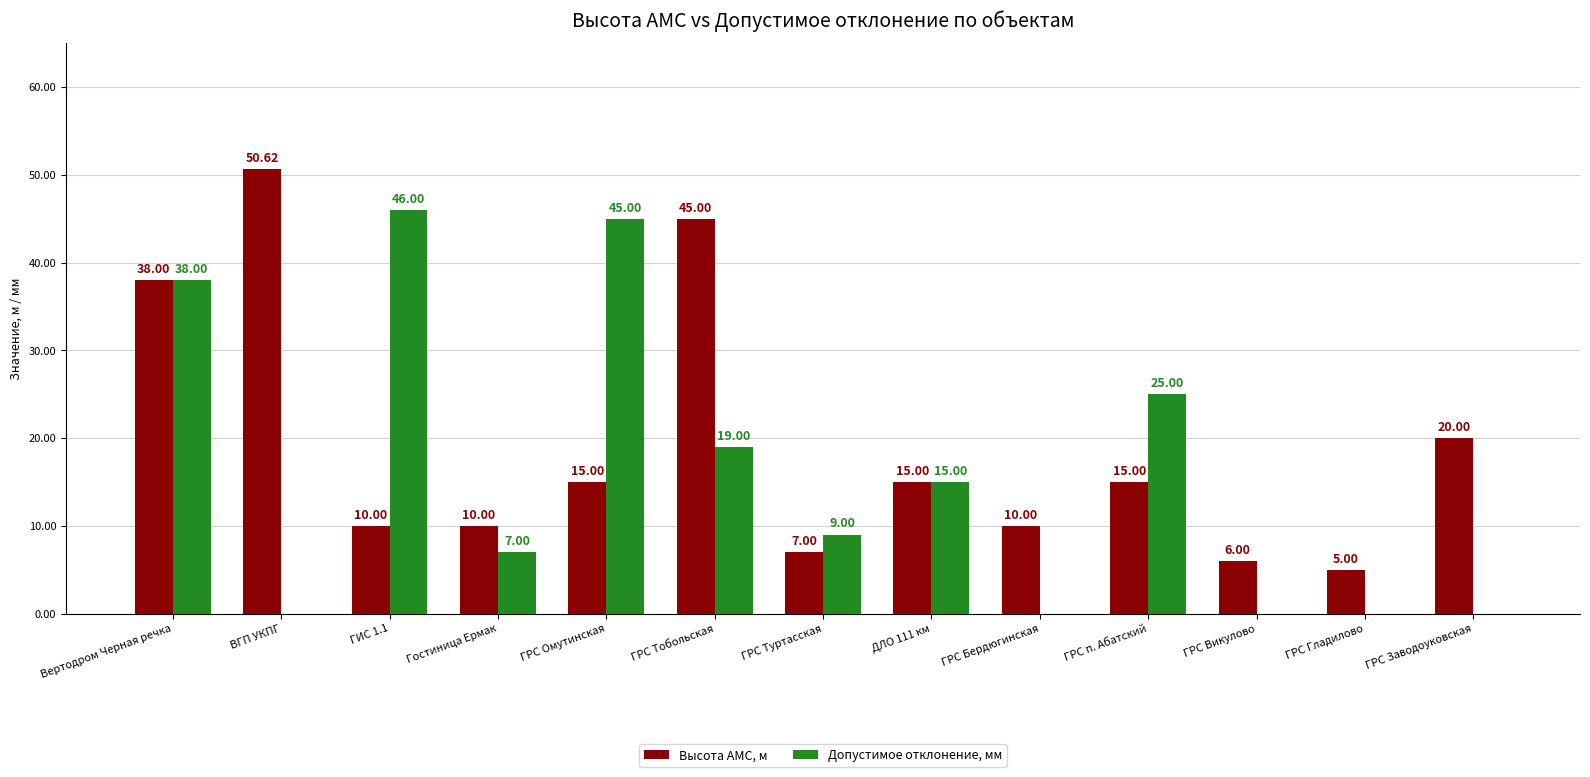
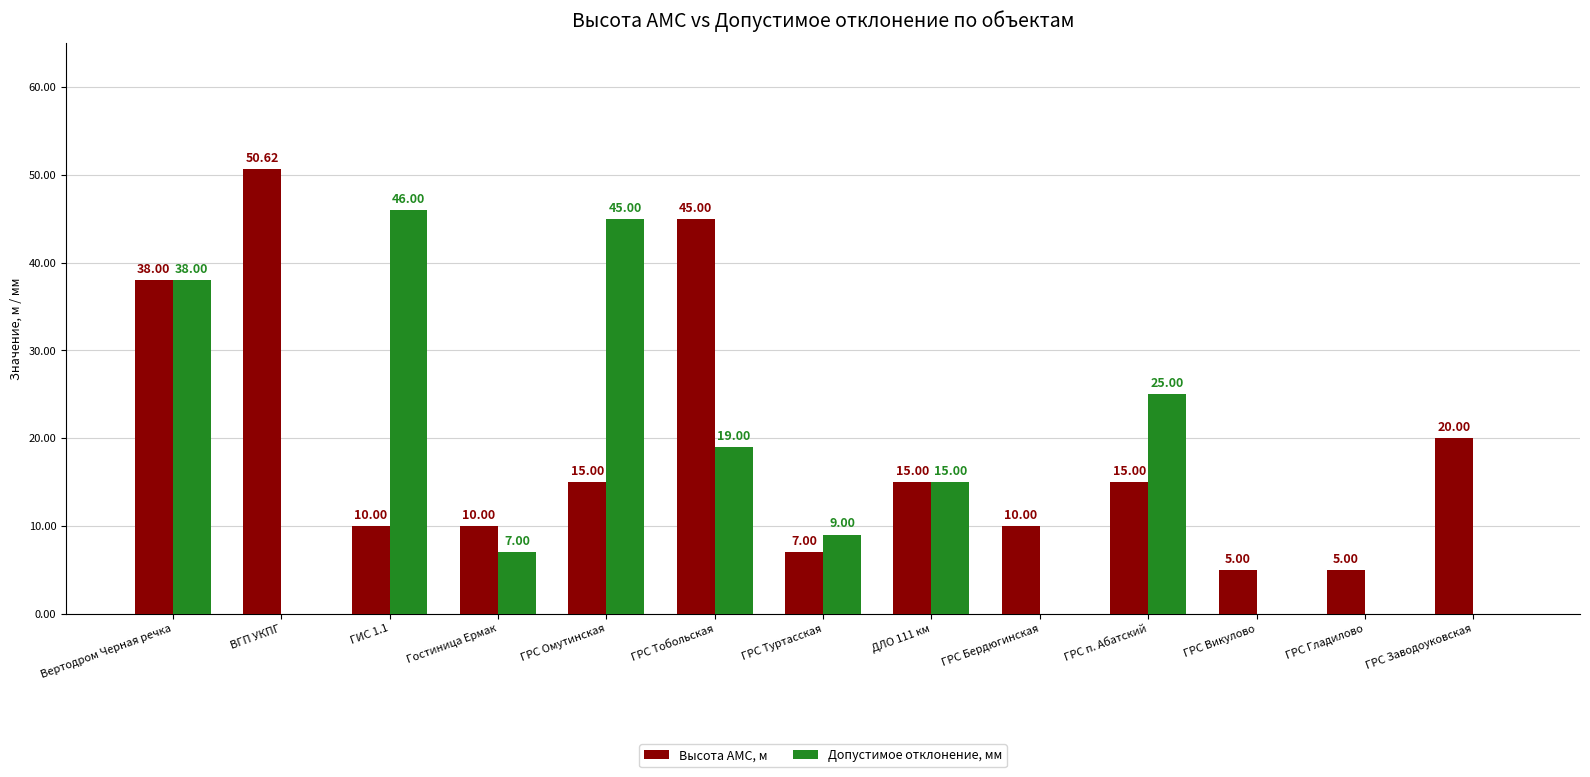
  {
    "Высота АМС, м": {
      "Вертодром Черная речка": 38.00,
      "ВГП УКПГ": 50.62,
      "ГИС 1.1": 10.00,
      "Гостиница Ермак": 10.00,
      "ГРС Омутинская": 15.00,
      "ГРС Тобольская": 45.00,
      "ГРС Туртасская": 7.00,
      "ДЛО 111 км": 15.00,
      "ГРС Бердюгинская": 10.00,
      "ГРС п. Абатский": 15.00,
-     "ГРС Викулово": 6.00,
+     "ГРС Викулово": 5.00,
      "ГРС Гладилово": 5.00,
      "ГРС Заводоуковская": 20.00
    },
    "Допустимое отклонение, мм": {
      "Вертодром Черная речка": 38.00,
      "ГИС 1.1": 46.00,
      "Гостиница Ермак": 7.00,
      "ГРС Омутинская": 45.00,
      "ГРС Тобольская": 19.00,
      "ГРС Туртасская": 9.00,
      "ДЛО 111 км": 15.00,
      "ГРС п. Абатский": 25.00
    }
  }
